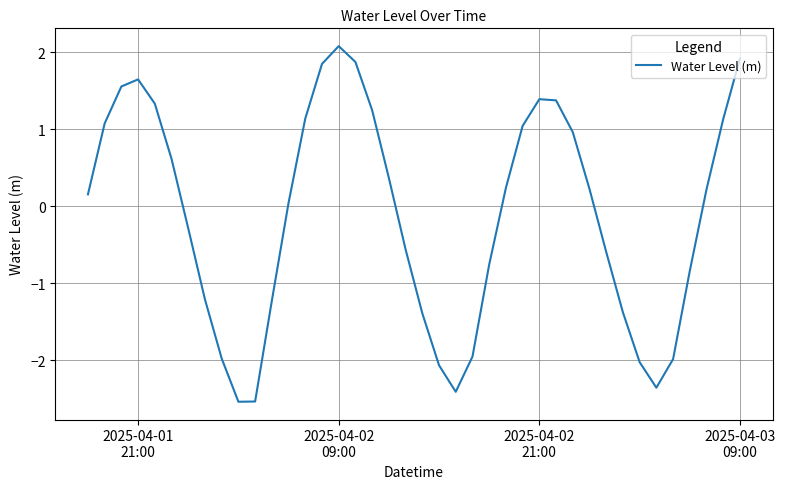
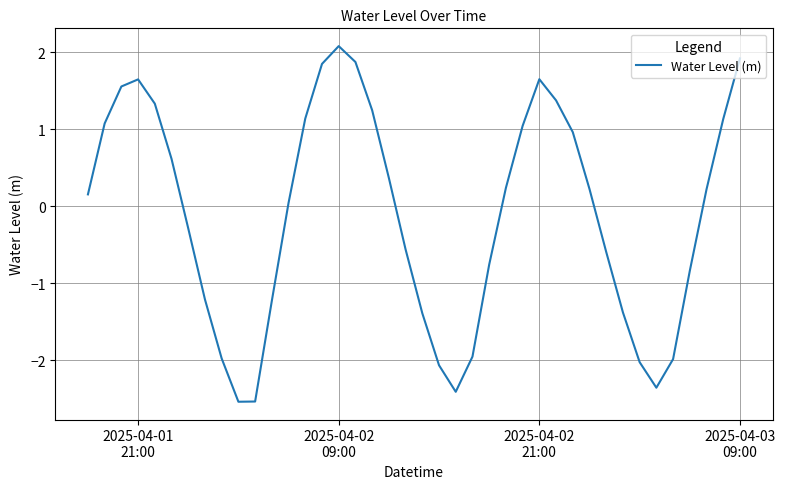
  {
    "2025-04-01 21:00": 1.6,
    "2025-04-02 09:00": 2.1,
-   "2025-04-02 21:00": 1.4
+   "2025-04-02 21:00": 1.6
  }
